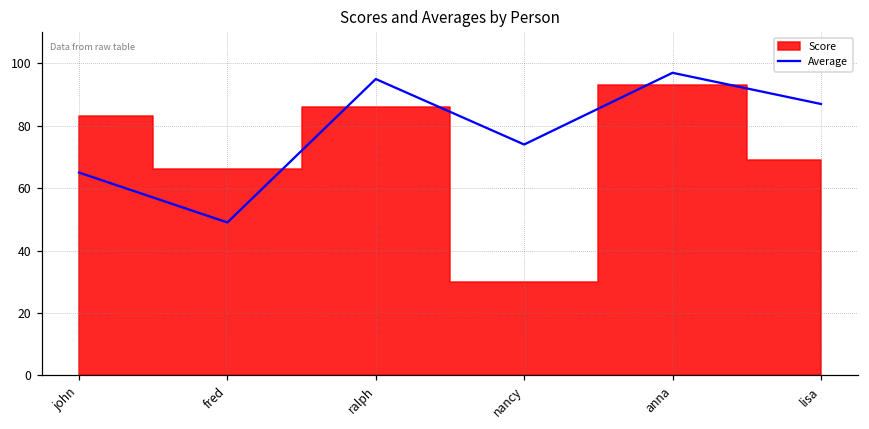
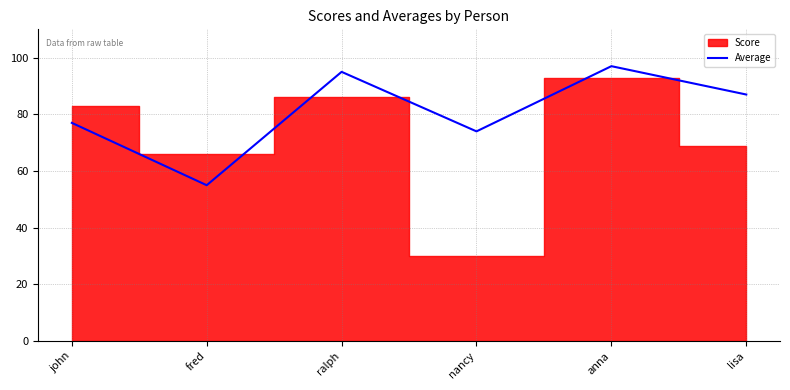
  {
    "Average": {
-     "john": 65,
-     "fred": 49,
+     "john": 77,
+     "fred": 55,
      "ralph": 95,
      "nancy": 74,
      "anna": 97,
      "lisa": 87
    }
  }
